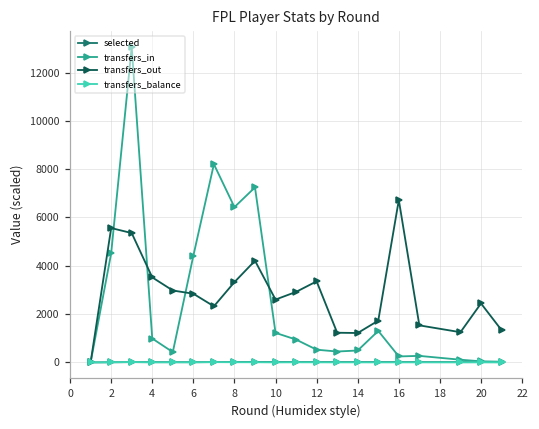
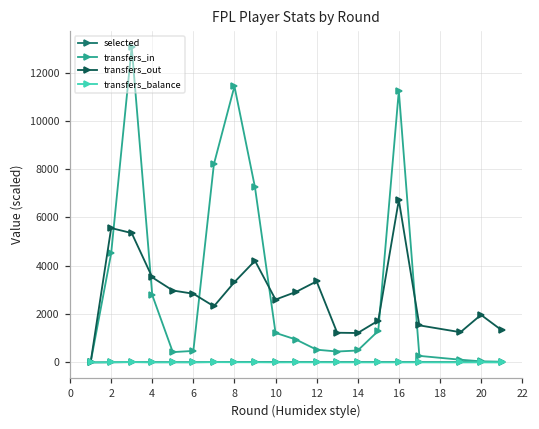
  {
    "transfers_balance": {
      "2": 0,
      "4": 0,
      "6": 0,
      "8": 0,
      "10": 0,
      "12": 0,
      "14": 0,
      "16": 0
    },
    "transfers_in": {
      "2": 4500,
-     "4": 1000,
-     "6": 4400,
-     "8": 6400,
+     "4": 2800,
+     "6": 500,
+     "8": 11400,
      "10": 1200,
      "12": 500,
      "14": 500,
-     "16": 200
+     "16": 11200
    },
    "transfers_out": {
      "2": 5600,
      "4": 3500,
      "6": 2800,
      "8": 3300,
      "10": 2600,
      "12": 3400,
      "14": 1200,
      "16": 6700,
-     "20": 2400
+     "20": 2000
    }
  }
